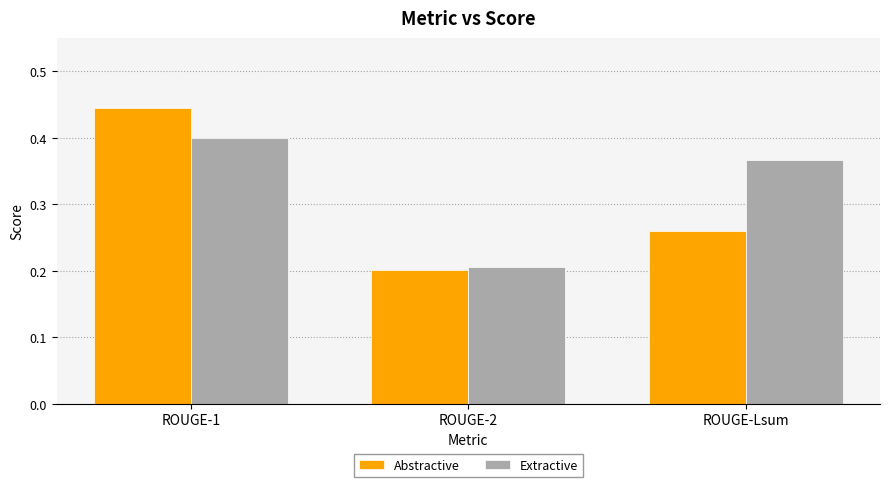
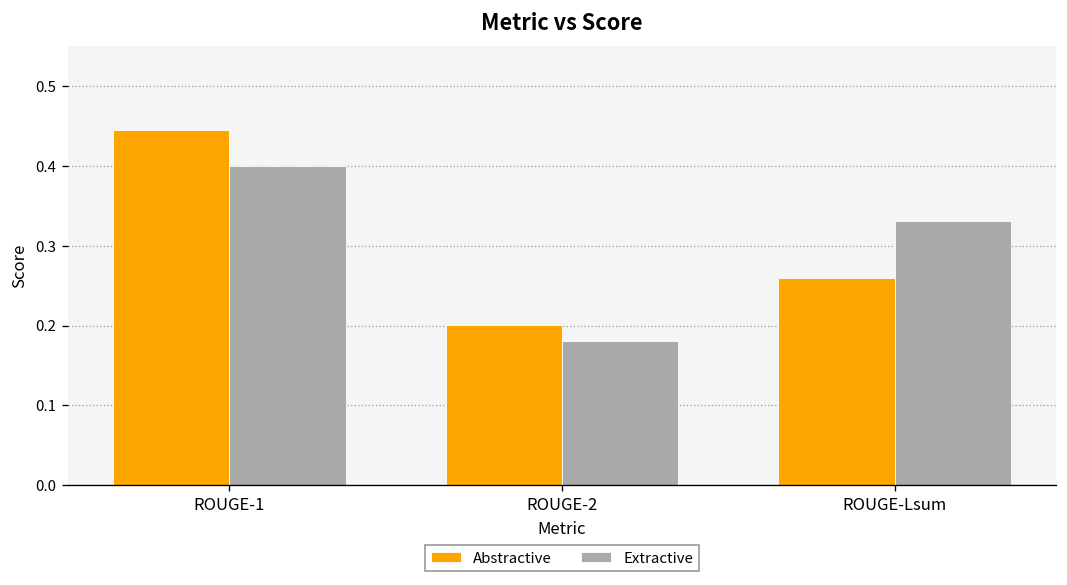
  {
    "Abstractive": {
      "ROUGE-1": 0.45,
      "ROUGE-2": 0.20,
      "ROUGE-Lsum": 0.26
    },
    "Extractive": {
      "ROUGE-1": 0.40,
-     "ROUGE-2": 0.21,
-     "ROUGE-Lsum": 0.37
+     "ROUGE-2": 0.18,
+     "ROUGE-Lsum": 0.33
    }
  }
